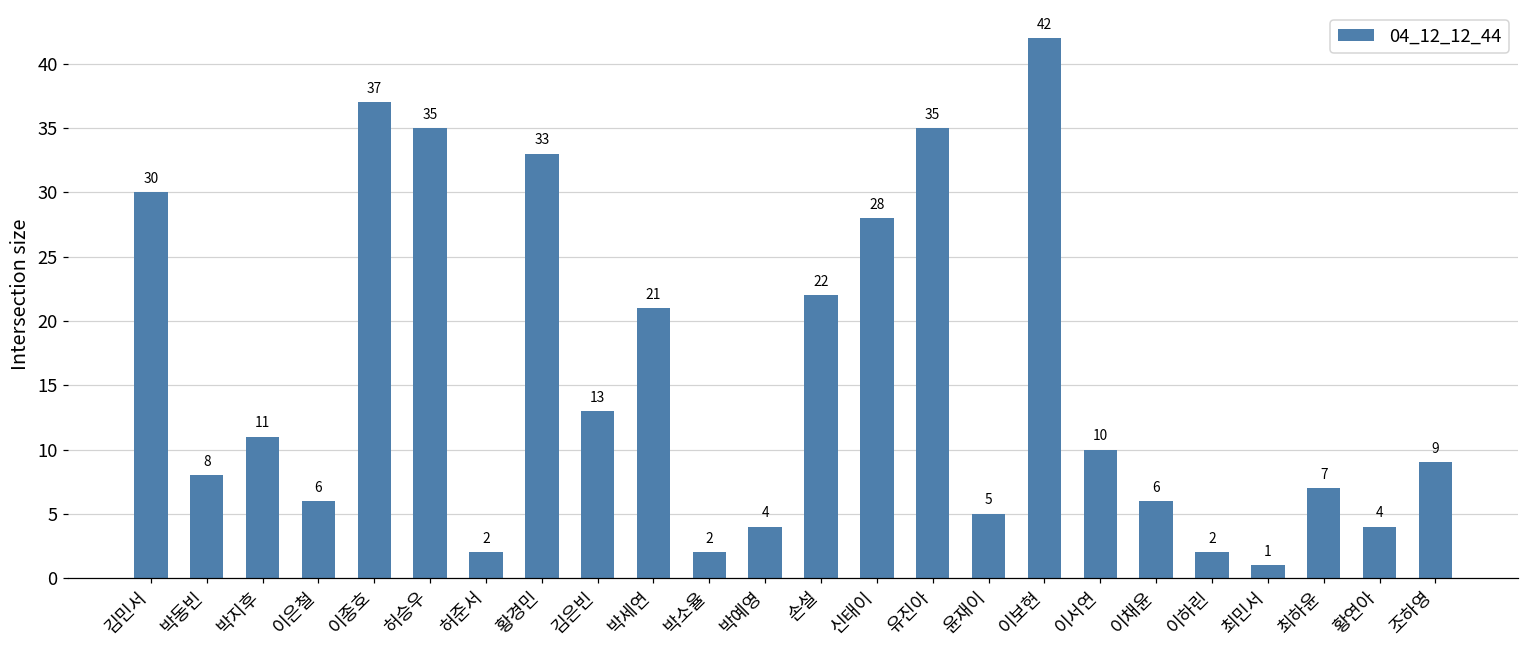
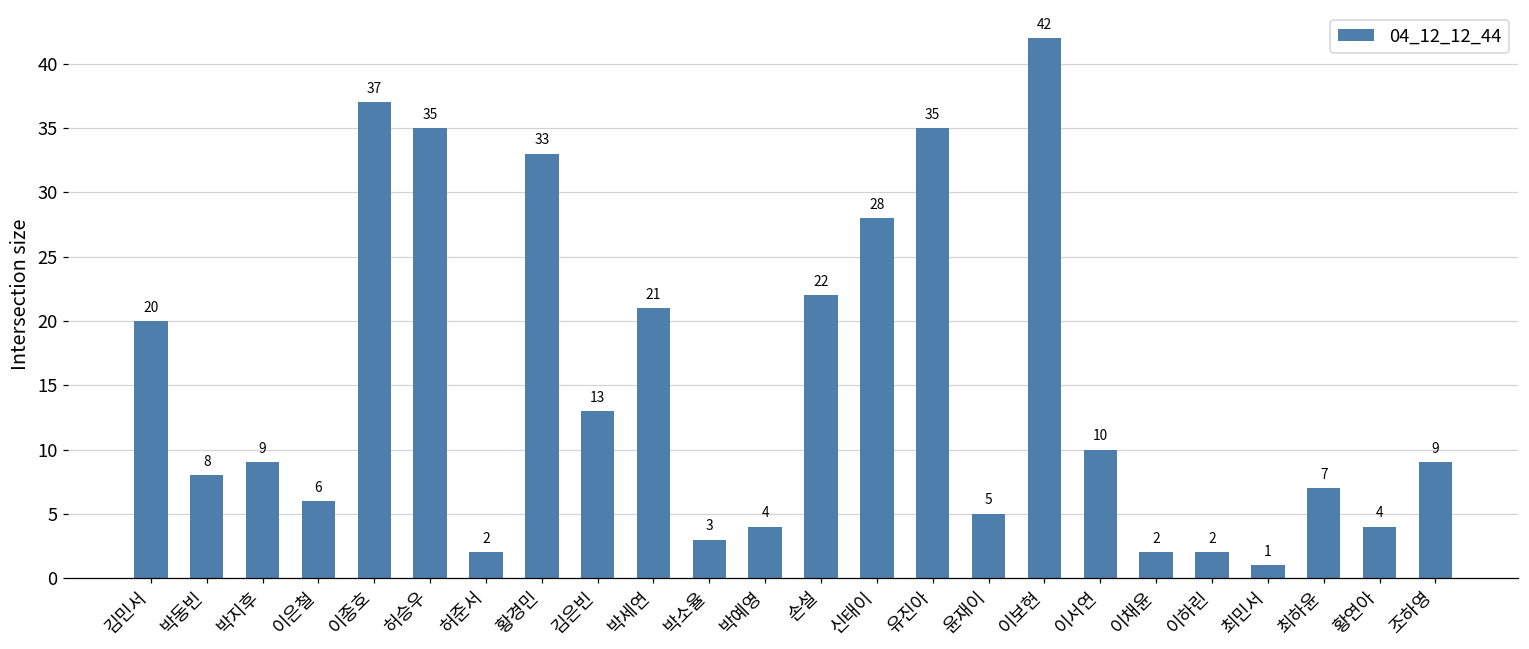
  {
-   "김민서": 30,
+   "김민서": 20,
    "박동빈": 8,
-   "박지후": 11,
+   "박지후": 9,
    "이은철": 6,
    "이종호": 37,
    "허승우": 35,
    "허준서": 2,
    "황경민": 33,
    "김은빈": 13,
    "박세연": 21,
-   "박소율": 2,
+   "박소율": 3,
    "박예영": 4,
    "손설": 22,
    "신태이": 28,
    "유진아": 35,
    "윤재이": 5,
    "이보현": 42,
    "이서연": 10,
-   "이채윤": 6,
+   "이채윤": 2,
    "이하린": 2,
    "최민서": 1,
    "최하윤": 7,
    "황연아": 4,
    "조하영": 9
  }
